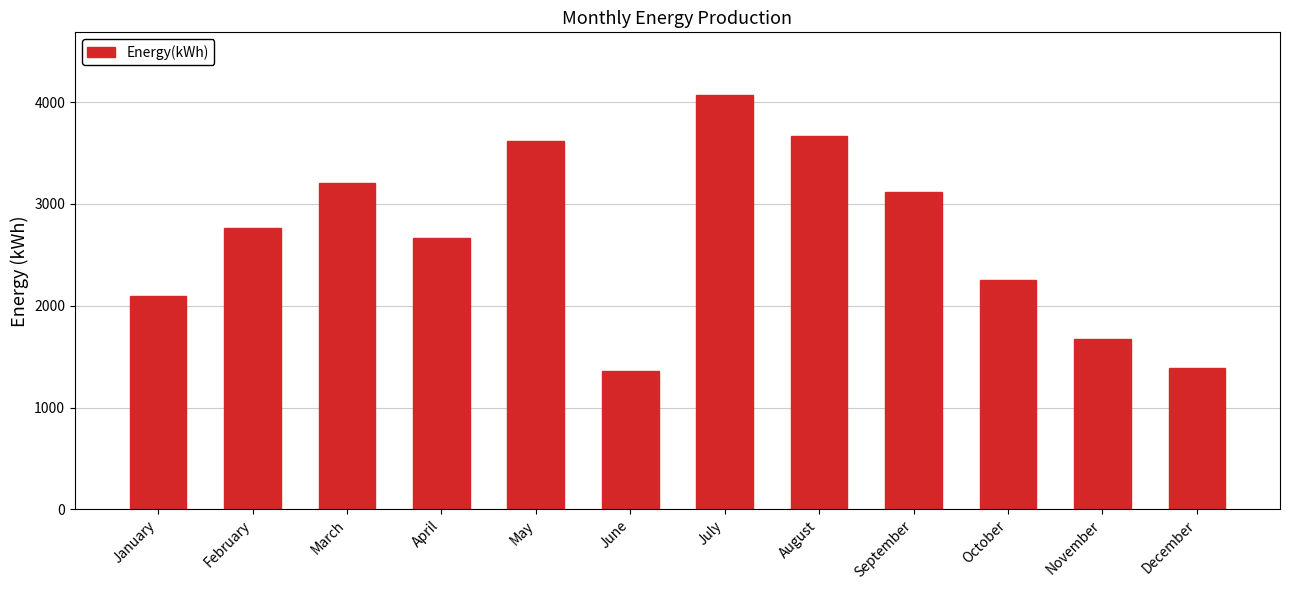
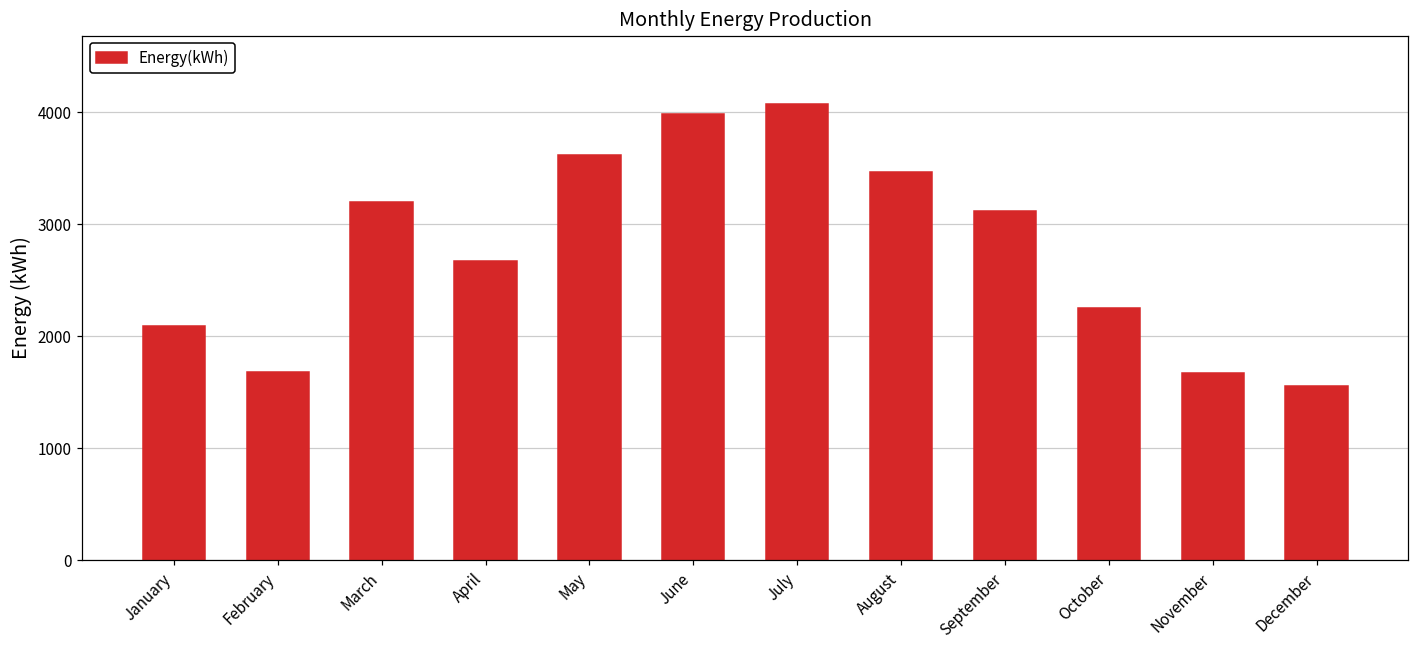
  {
    "January": 2090,
-   "February": 2760,
+   "February": 1690,
    "March": 3200,
    "April": 2670,
    "May": 3620,
-   "June": 1360,
+   "June": 3980,
    "July": 4080,
-   "August": 3670,
+   "August": 3470,
    "September": 3120,
    "October": 2260,
    "November": 1670,
-   "December": 1390
+   "December": 1550
  }
